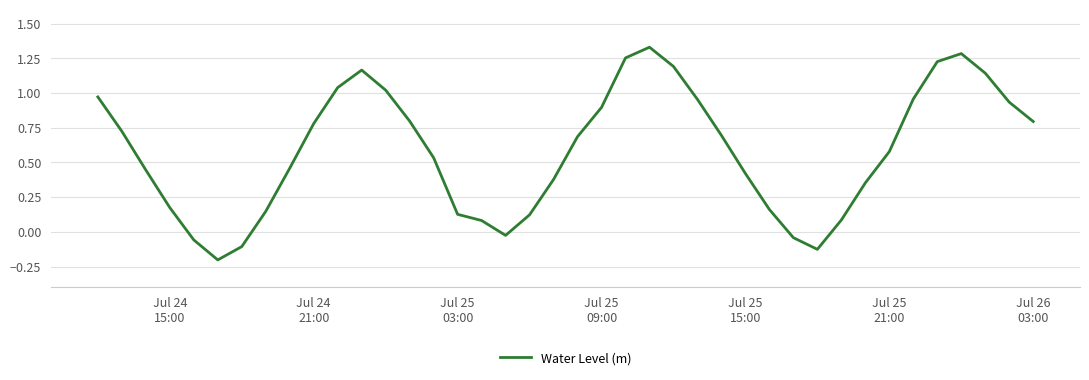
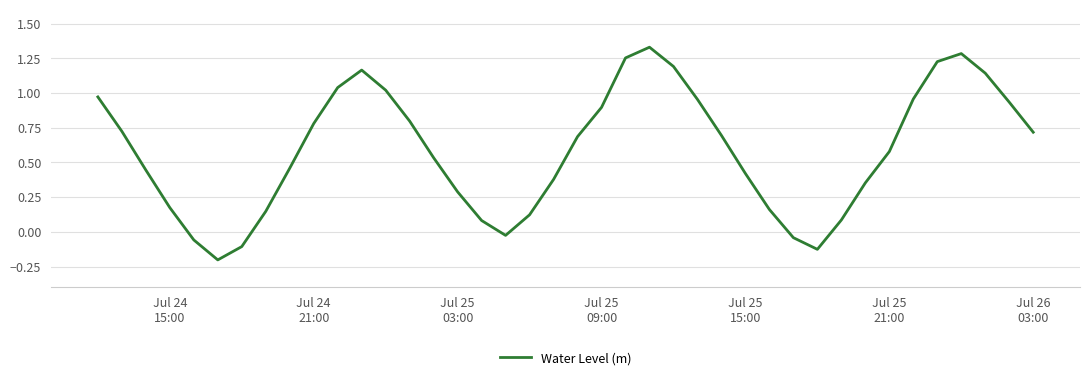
  {
    "Jul 24 15:00": 0.17,
    "Jul 24 21:00": 0.78,
-   "Jul 25 03:00": 0.13,
+   "Jul 25 03:00": 0.29,
    "Jul 25 09:00": 0.90,
    "Jul 25 15:00": 0.42,
    "Jul 25 21:00": 0.58,
-   "Jul 26 03:00": 0.79
+   "Jul 26 03:00": 0.72
  }
